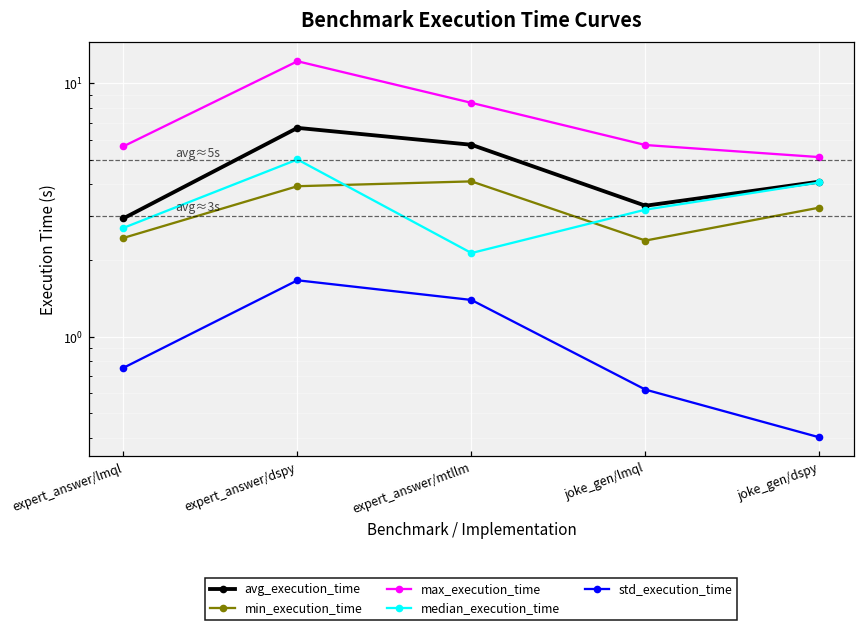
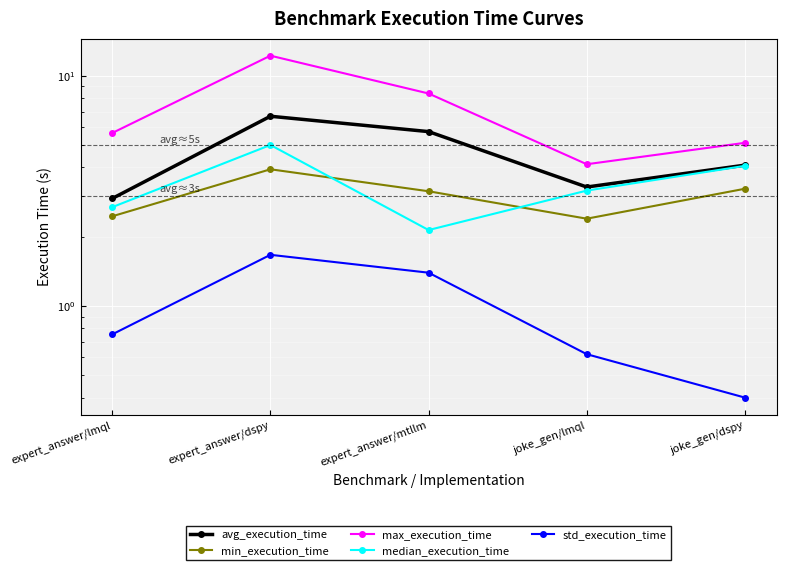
  {
    "avg_execution_time": {
      "expert_answer/lmql": 2.9,
      "expert_answer/dspy": 6.7,
      "expert_answer/mtllm": 5.7,
      "joke_gen/lmql": 3.3
    },
    "min_execution_time": {
      "expert_answer/lmql": 2.5,
      "expert_answer/dspy": 3.9,
-     "expert_answer/mtllm": 4.1,
+     "expert_answer/mtllm": 3.2,
      "joke_gen/lmql": 2.4,
      "joke_gen/dspy": 3.2
    },
    "max_execution_time": {
      "expert_answer/lmql": 5.6,
      "expert_answer/dspy": 12,
      "expert_answer/mtllm": 8.4,
-     "joke_gen/lmql": 5.7,
+     "joke_gen/lmql": 4.1,
      "joke_gen/dspy": 5.1
    },
    "median_execution_time": {
      "expert_answer/lmql": 2.7,
      "expert_answer/dspy": 5.0,
      "expert_answer/mtllm": 2.1,
      "joke_gen/lmql": 3.2
    },
    "std_execution_time": {
      "expert_answer/lmql": 0.75,
      "expert_answer/dspy": 1.7,
      "expert_answer/mtllm": 1.4,
      "joke_gen/lmql": 0.62,
      "joke_gen/dspy": 0.4
    }
  }
